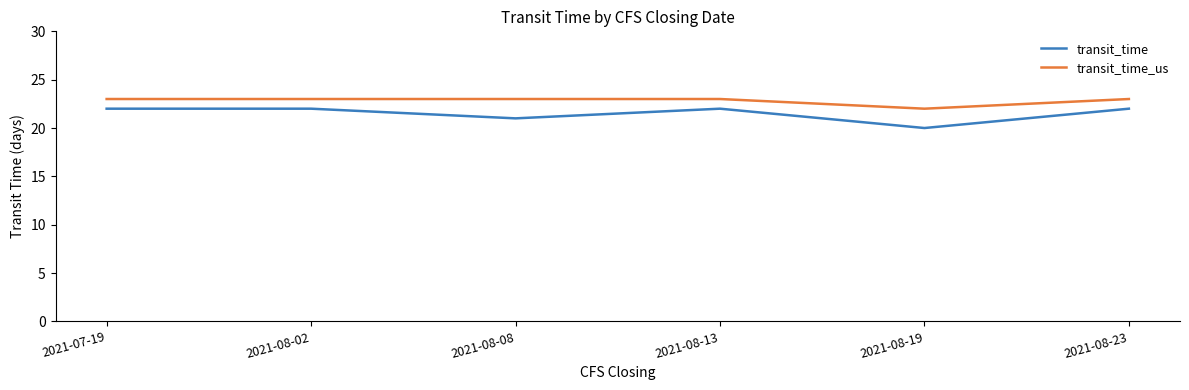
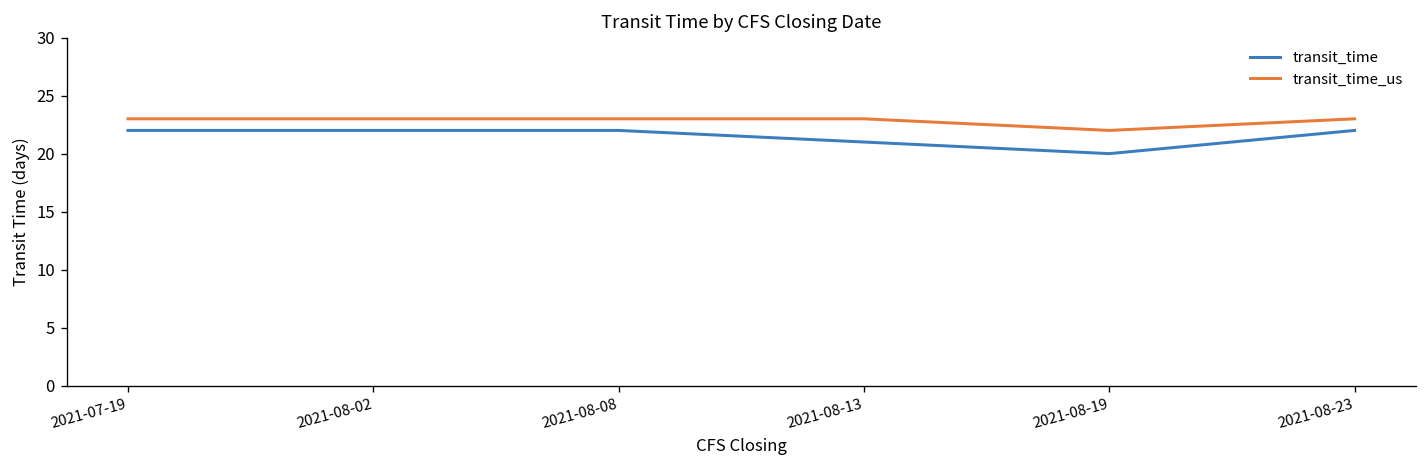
  {
    "transit_time": {
      "2021-07-19": 22,
      "2021-08-02": 22,
-     "2021-08-08": 21,
-     "2021-08-13": 22,
+     "2021-08-08": 22,
+     "2021-08-13": 21,
      "2021-08-19": 20,
      "2021-08-23": 22
    },
    "transit_time_us": {
      "2021-07-19": 23,
      "2021-08-02": 23,
      "2021-08-08": 23,
      "2021-08-13": 23,
      "2021-08-19": 22,
      "2021-08-23": 23
    }
  }
